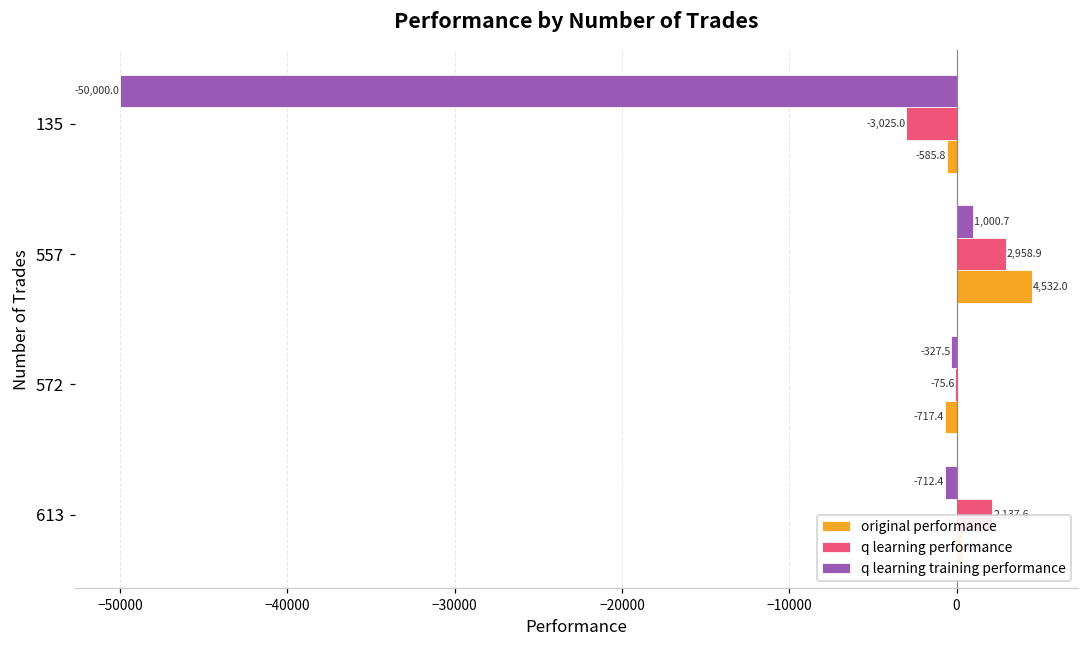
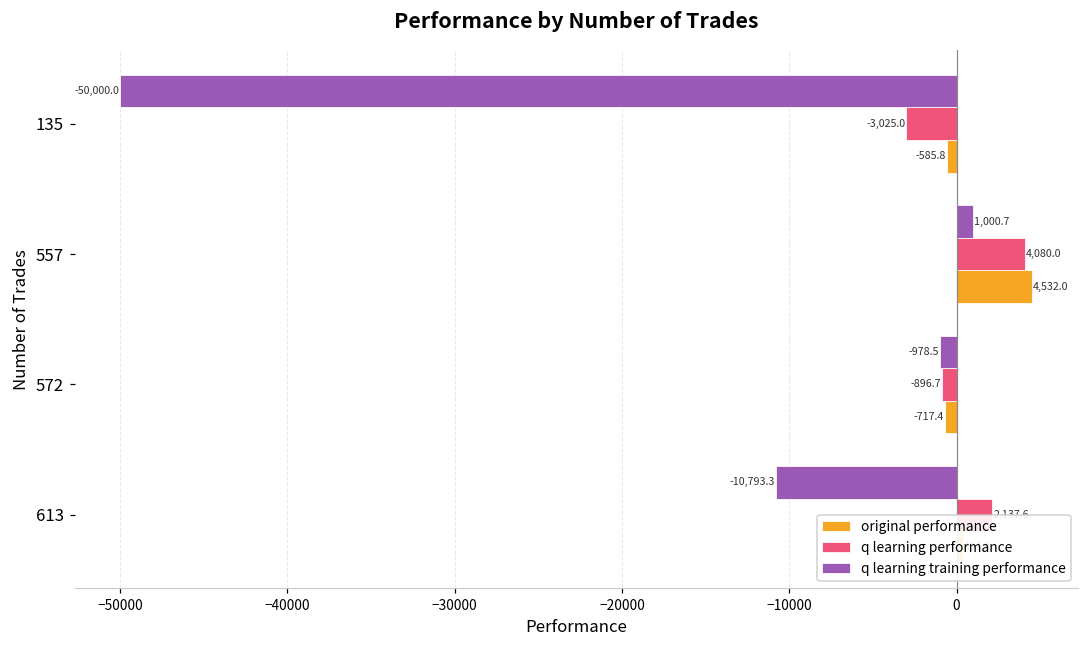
  {
    "original performance": {
      "135": "-585.8",
      "557": "4,532.0",
      "572": "-717.4"
    },
    "q learning performance": {
      "135": "-3,025.0",
-     "557": "2,958.9",
-     "572": "-75.6"
+     "557": "4,080.0",
+     "572": "-896.7"
    },
    "q learning training performance": {
      "135": "-50,000.0",
      "557": "1,000.7",
-     "572": "-327.5",
-     "613": "-712.4"
+     "572": "-978.5",
+     "613": "-10,793.3"
    }
  }
